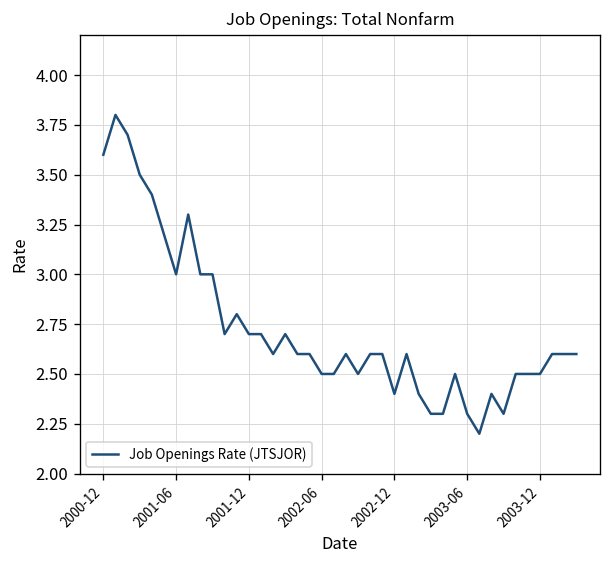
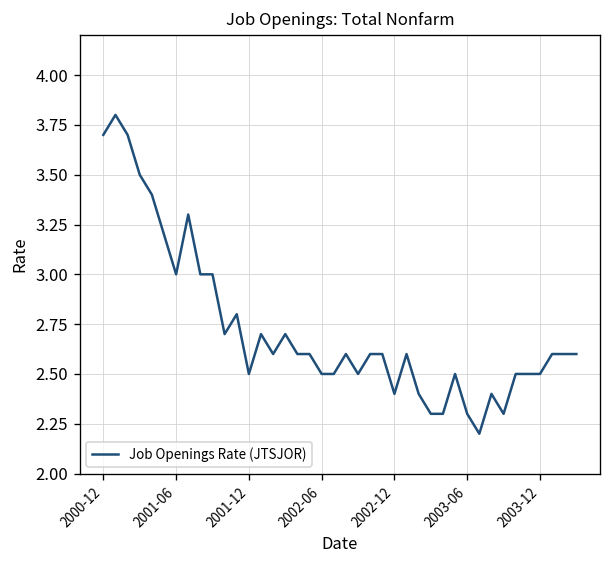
  {
-   "2000-12": 3.6,
+   "2000-12": 3.7,
    "2001-06": 3.0,
-   "2001-12": 2.7,
+   "2001-12": 2.5,
    "2002-06": 2.5,
    "2002-12": 2.4,
    "2003-06": 2.3,
    "2003-12": 2.5
  }
